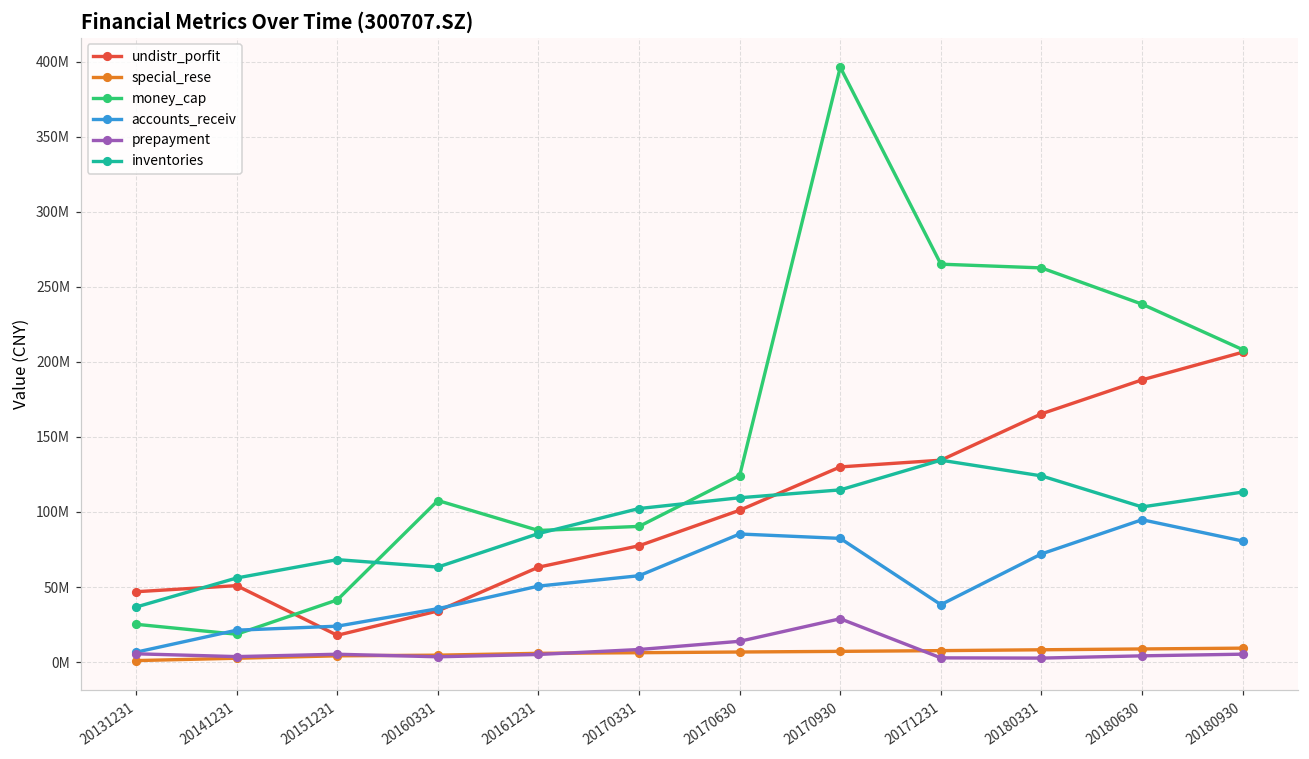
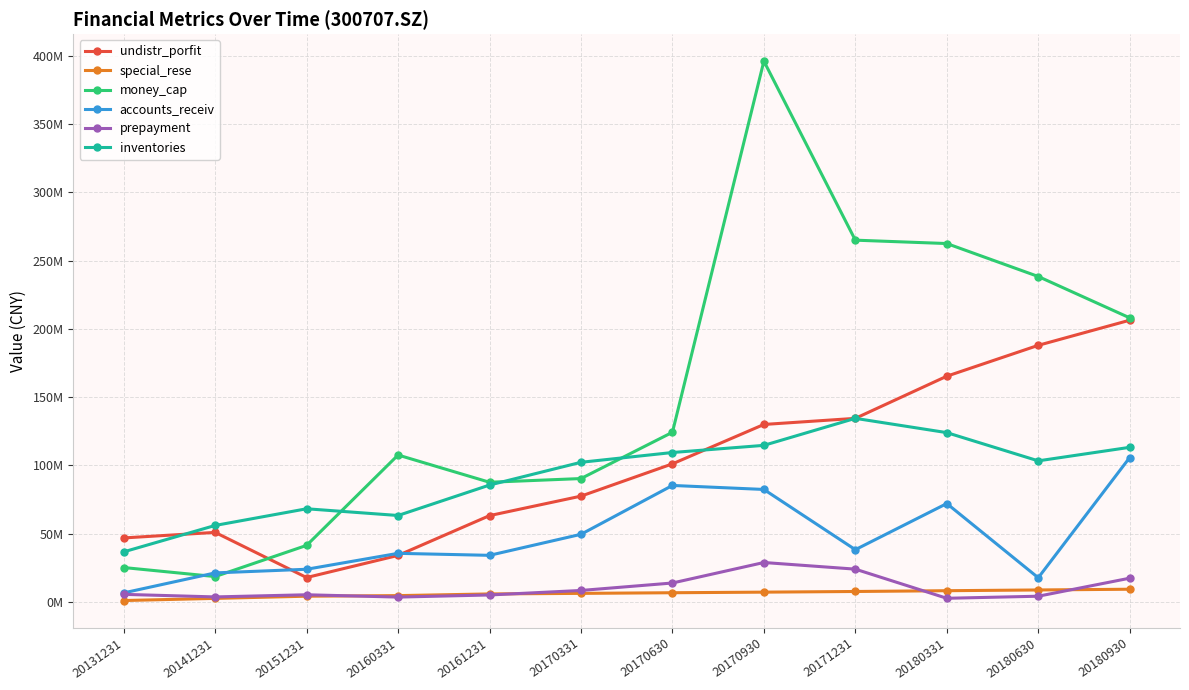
  {
    "accounts_receiv": {
      "20141231": 21000000,
      "20151231": 24000000,
-     "20161231": 51000000,
-     "20170331": 58000000,
+     "20161231": 34000000,
+     "20170331": 50000000,
      "20170630": 85000000,
      "20170930": 82000000,
      "20171231": 38000000,
      "20180331": 72000000,
-     "20180630": 95000000,
-     "20180930": 81000000
+     "20180630": 18000000,
+     "20180930": 106000000
    },
    "prepayment": {
      "20170331": 8000000,
      "20170630": 14000000,
      "20170930": 29000000,
-     "20171231": 3000000,
+     "20171231": 24000000,
      "20180331": 3000000,
      "20180630": 4000000,
-     "20180930": 5000000
+     "20180930": 17000000
    }
  }
